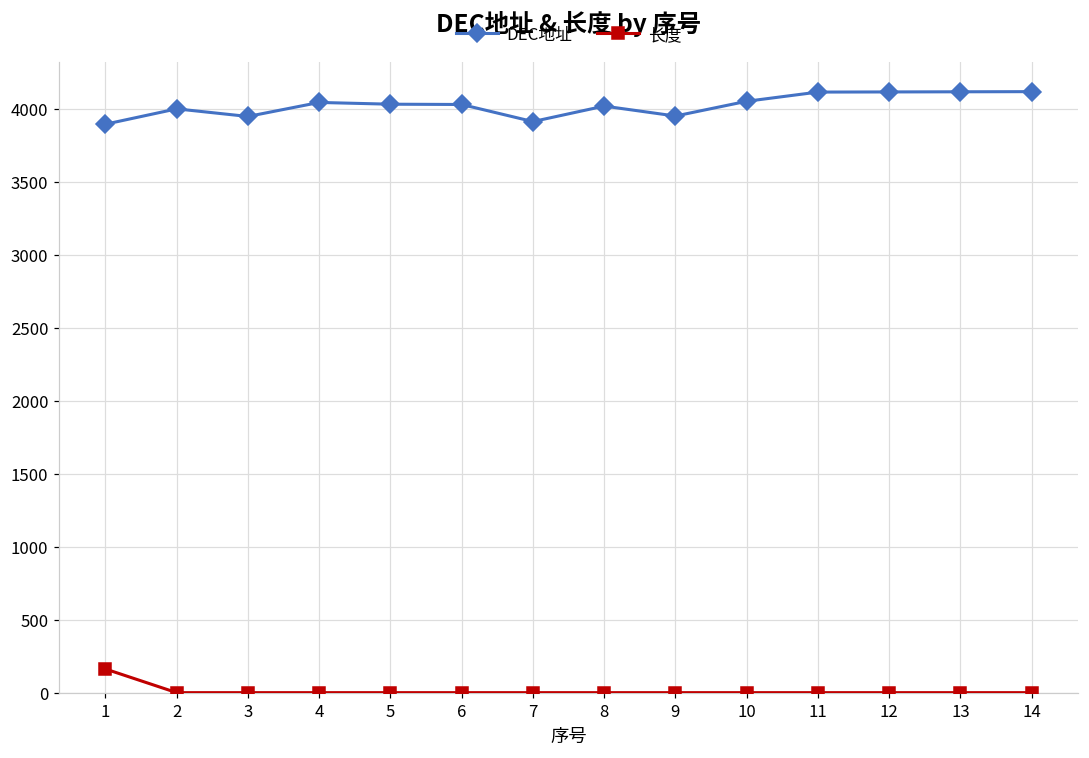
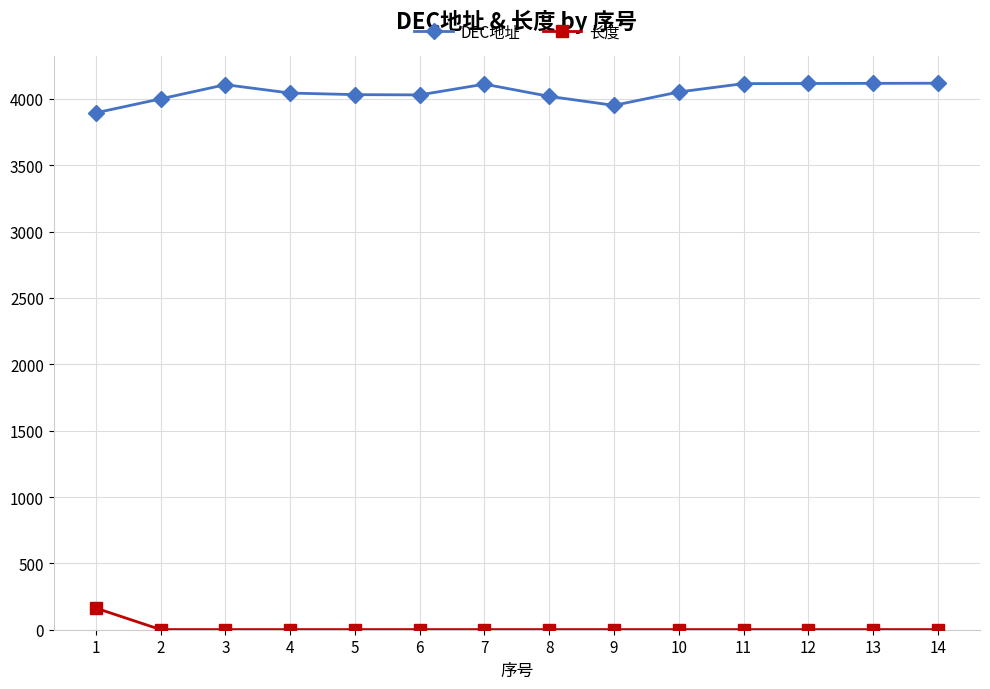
  {
    "DEC地址": {
      "1": 3900,
      "2": 4000,
-     "3": 3950,
+     "3": 4110,
      "4": 4040,
      "5": 4030,
      "6": 4030,
-     "7": 3910,
+     "7": 4110,
      "8": 4020,
      "9": 3950,
      "10": 4050,
      "11": 4120,
      "12": 4120,
      "13": 4120,
      "14": 4120
    },
    "长度": {
      "1": 160,
      "2": 0,
      "3": 0,
      "4": 0,
      "5": 0,
      "6": 0,
      "7": 0,
      "8": 0,
      "9": 0,
      "10": 0,
      "11": 0,
      "12": 0,
      "13": 0,
      "14": 0
    }
  }
